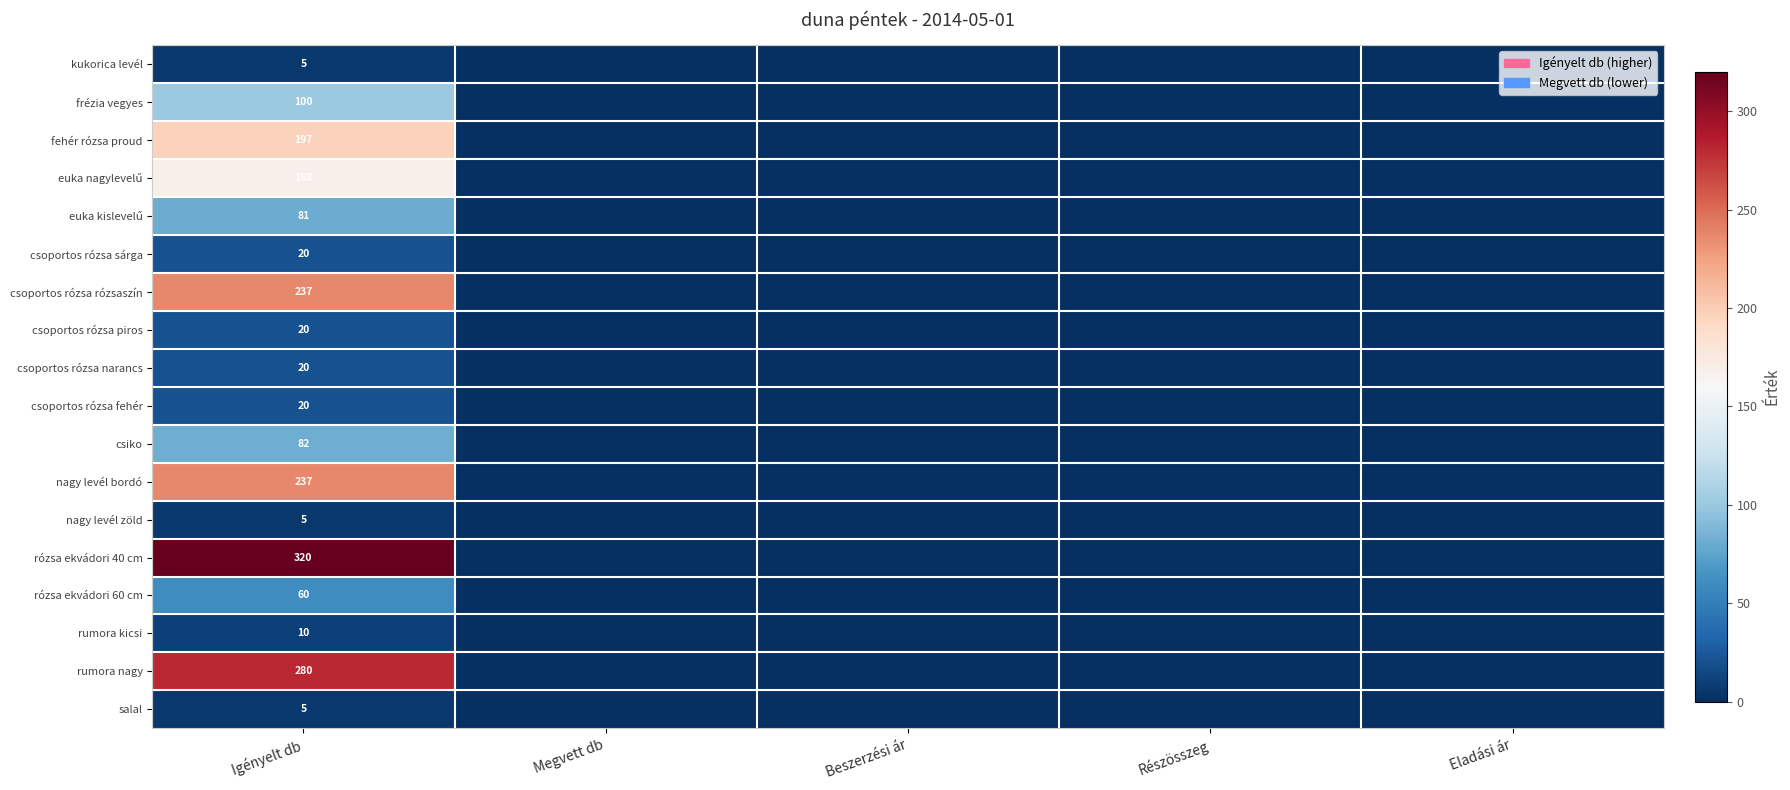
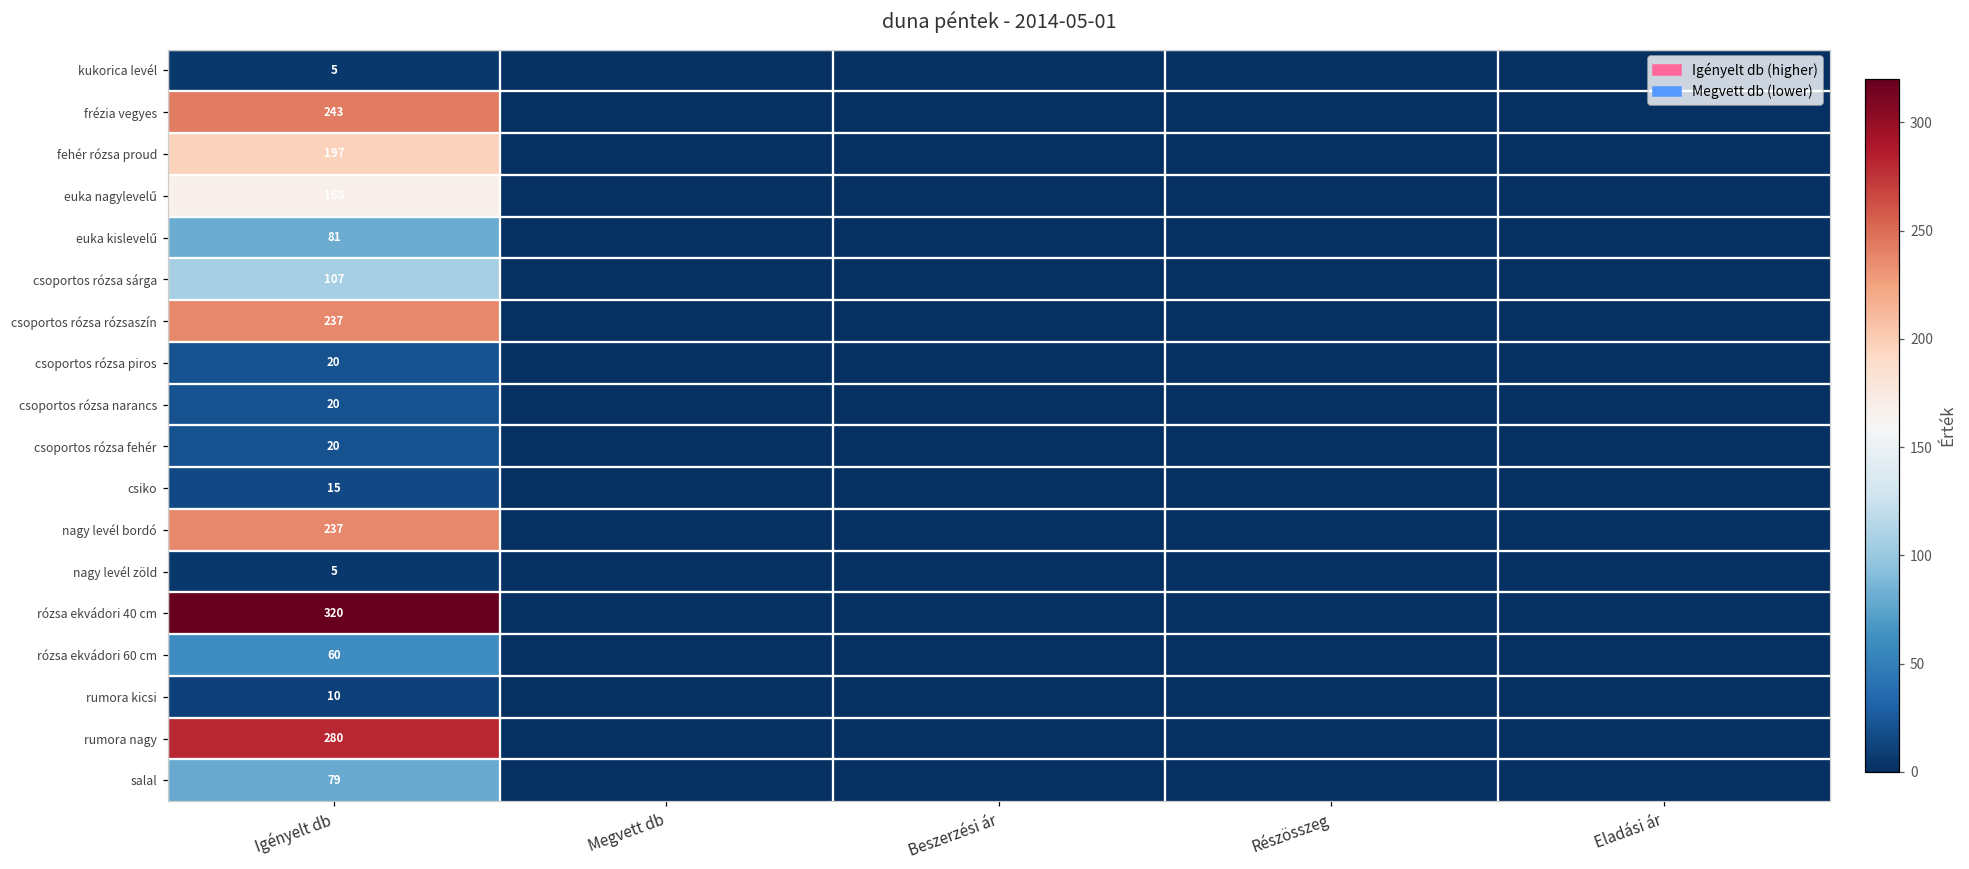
  {
    "kukorica levél": {
      "Igényelt db": 5
    },
    "frézia vegyes": {
-     "Igényelt db": 100
+     "Igényelt db": 243
    },
    "fehér rózsa proud": {
      "Igényelt db": 197
    },
    "euka kislevelű": {
      "Igényelt db": 81
    },
    "csoportos rózsa sárga": {
-     "Igényelt db": 20
+     "Igényelt db": 107
    },
    "csoportos rózsa rózsaszín": {
      "Igényelt db": 237
    },
    "csoportos rózsa piros": {
      "Igényelt db": 20
    },
    "csoportos rózsa narancs": {
      "Igényelt db": 20
    },
    "csoportos rózsa fehér": {
      "Igényelt db": 20
    },
    "csiko": {
-     "Igényelt db": 82
+     "Igényelt db": 15
    },
    "nagy levél bordó": {
      "Igényelt db": 237
    },
    "nagy levél zöld": {
      "Igényelt db": 5
    },
    "rózsa ekvádori 40 cm": {
      "Igényelt db": 320
    },
    "rózsa ekvádori 60 cm": {
      "Igényelt db": 60
    },
    "rumora kicsi": {
      "Igényelt db": 10
    },
    "rumora nagy": {
      "Igényelt db": 280
    },
    "salal": {
-     "Igényelt db": 5
+     "Igényelt db": 79
    }
  }
